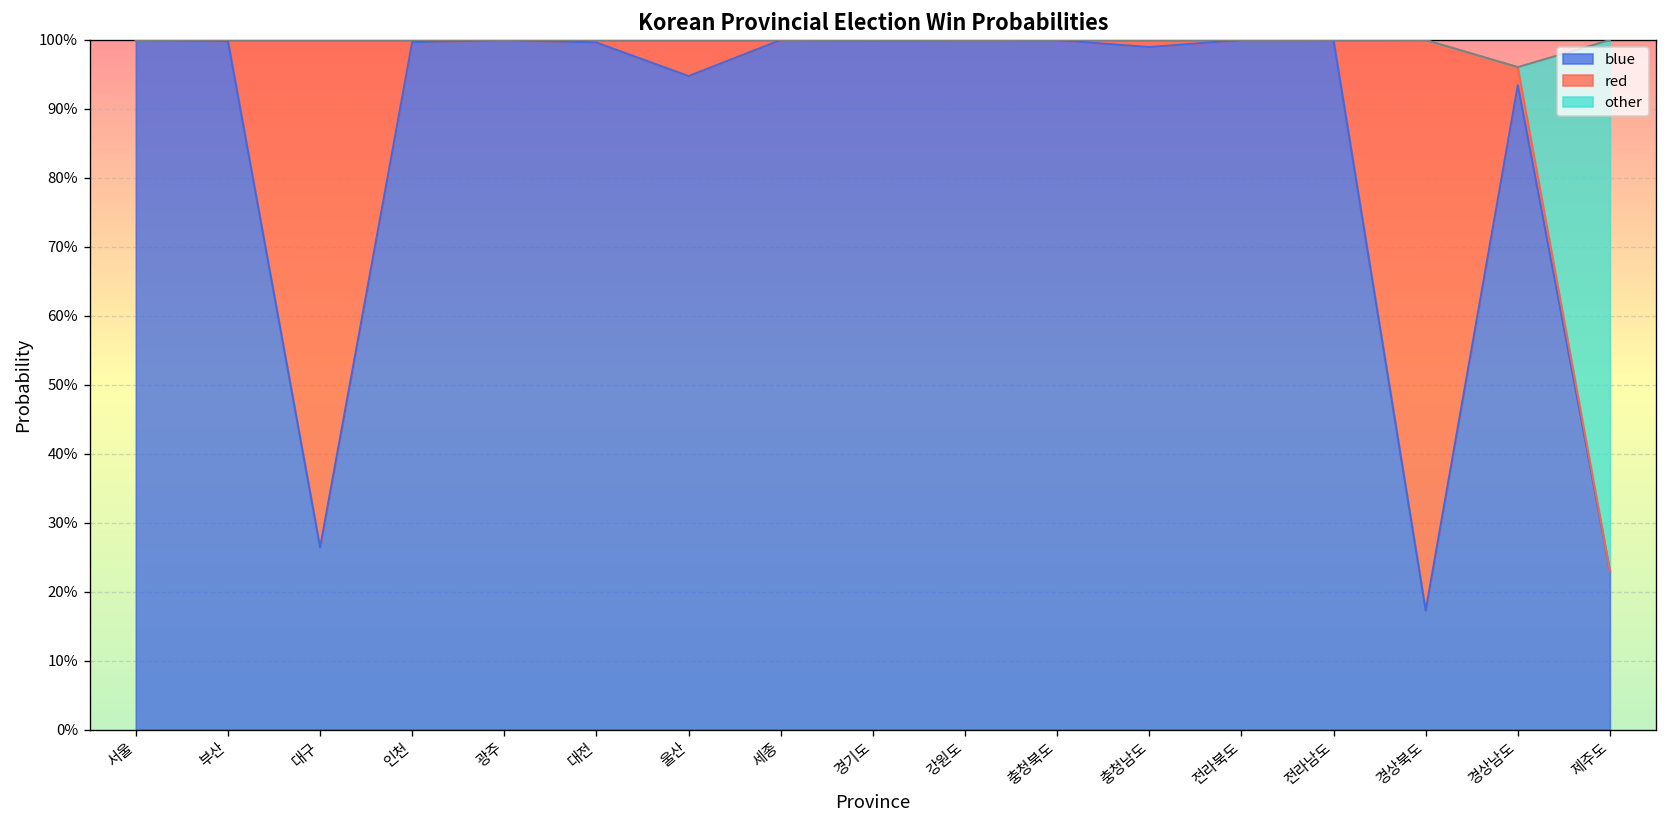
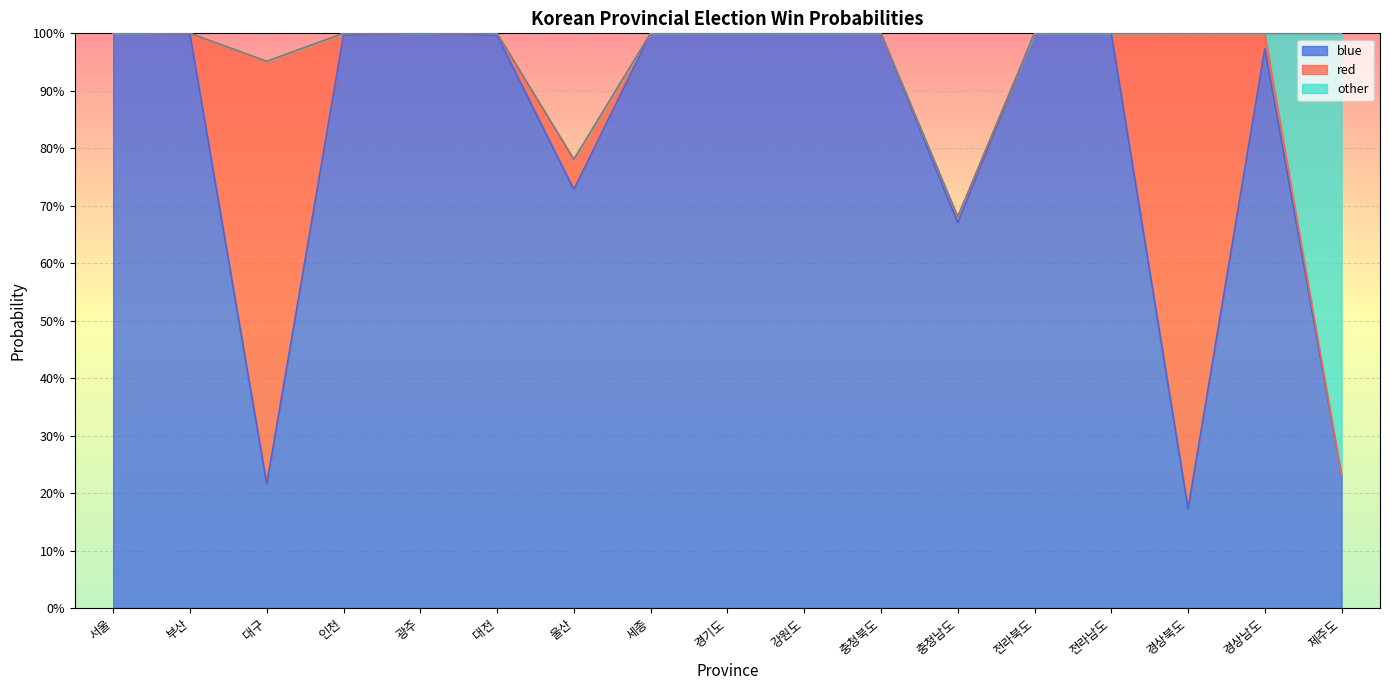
  {
    "blue": {
-     "대구": "26%",
-     "울산": "95%",
-     "충청남도": "99%",
+     "대구": "22%",
+     "울산": "73%",
+     "충청남도": "67%",
      "경상북도": "17%",
-     "경상남도": "93%"
+     "경상남도": "97%"
    },
    "other": {
      "제주도": "77%"
    }
  }
